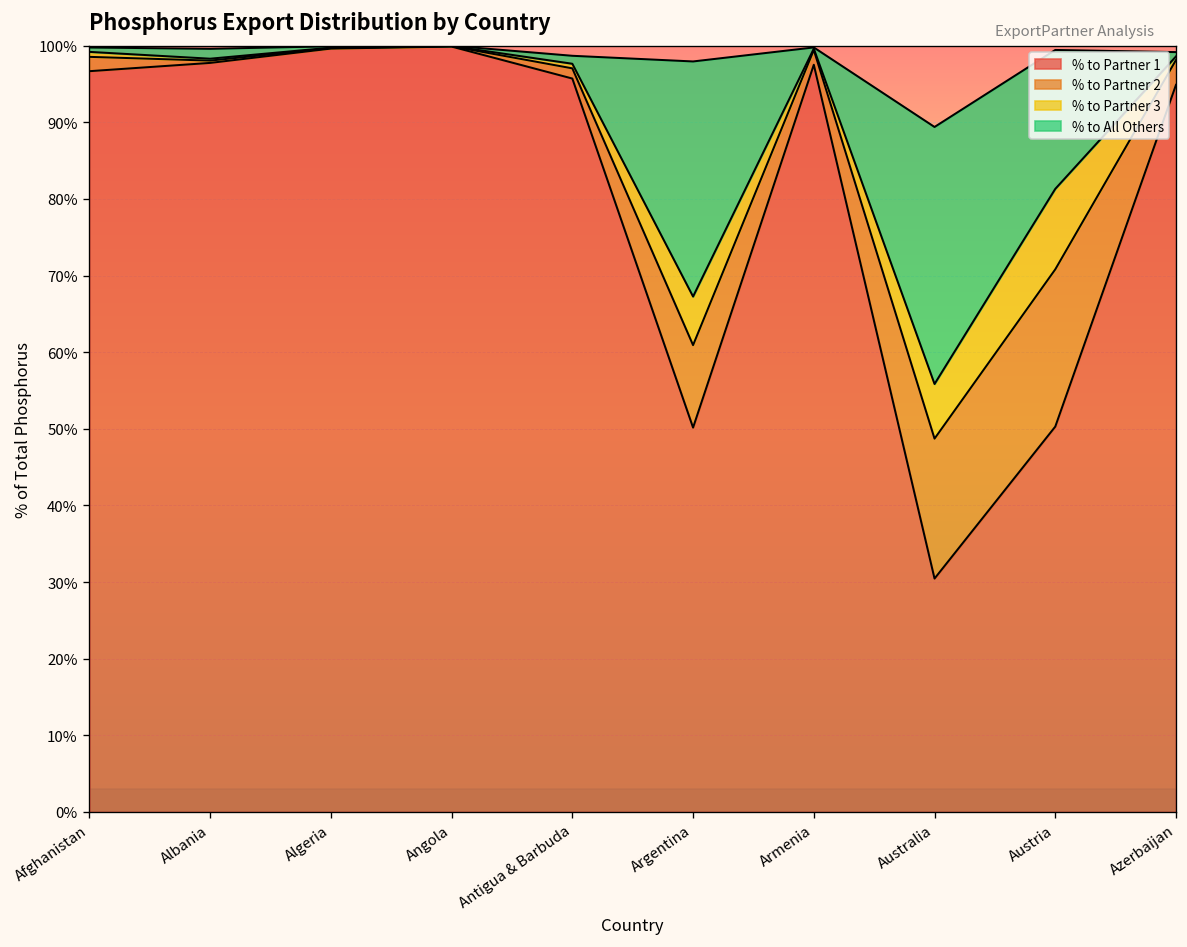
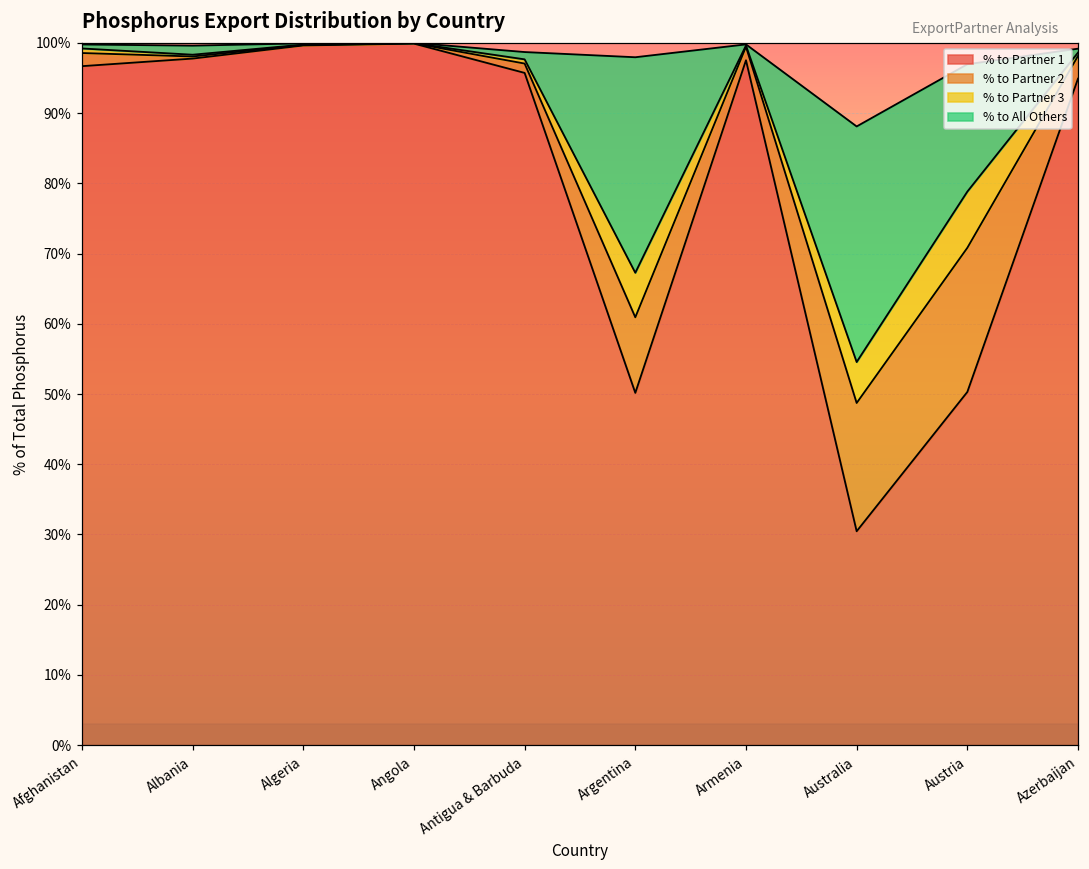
  {
    "% to Partner 3": {
      "Afghanistan": "1%",
      "Antigua & Barbuda": "1%",
      "Argentina": "6%",
-     "Australia": "7%",
-     "Austria": "11%",
+     "Australia": "6%",
+     "Austria": "8%",
      "Azerbaijan": "0%"
    },
    "% to All Others": {
      "Afghanistan": "1%",
      "Albania": "1%",
      "Antigua & Barbuda": "1%",
      "Argentina": "31%",
      "Australia": "34%",
      "Azerbaijan": "1%"
    }
  }
